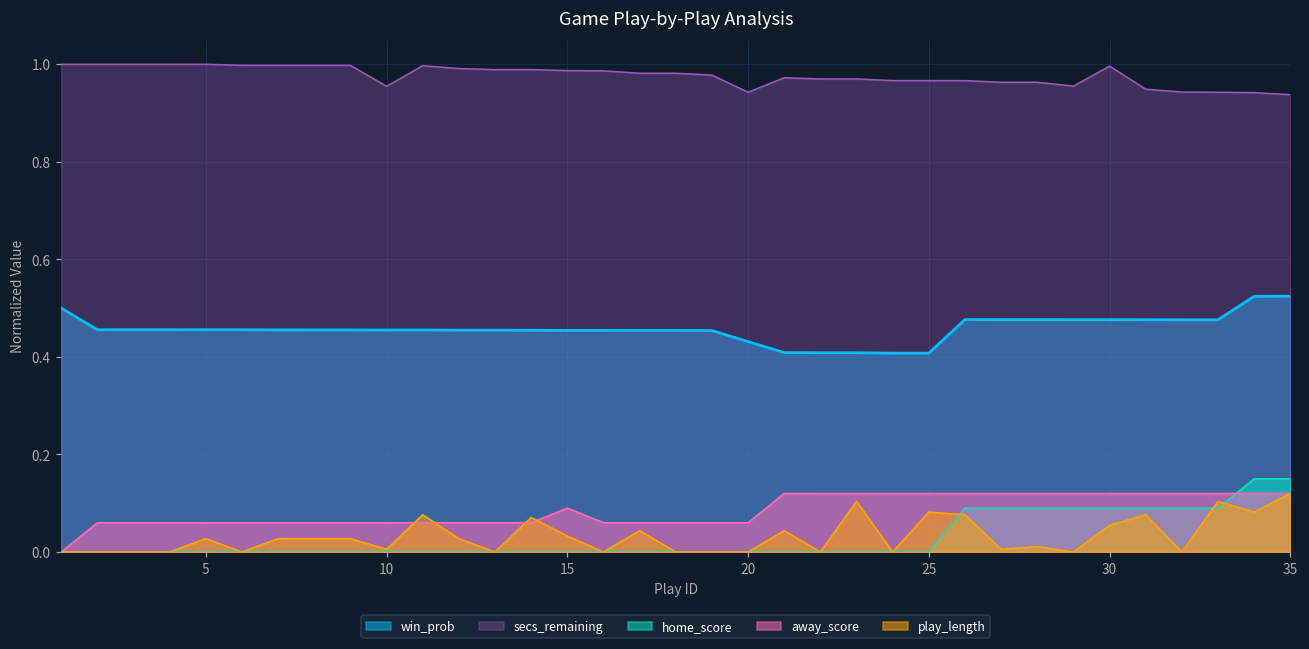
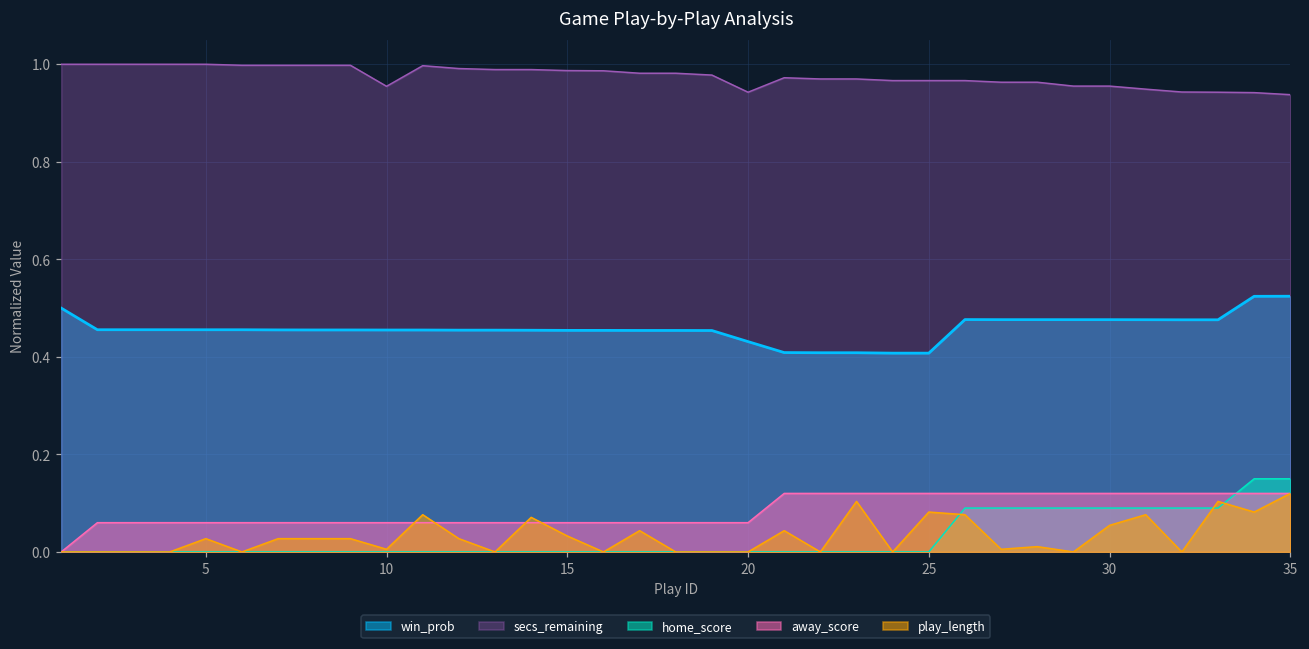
  {
    "secs_remaining": {
      "5": 1.00,
      "10": 0.95,
      "15": 0.99,
      "20": 0.94,
      "25": 0.97,
-     "30": 1.00,
+     "30": 0.96,
      "35": 0.94
    },
    "away_score": {
      "5": 0.06,
      "10": 0.06,
-     "15": 0.09,
+     "15": 0.06,
      "20": 0.06,
      "25": 0.12,
      "30": 0.12
    },
    "play_length": {
      "5": 0.03,
      "15": 0.03,
      "25": 0.08,
      "30": 0.05
    }
  }
